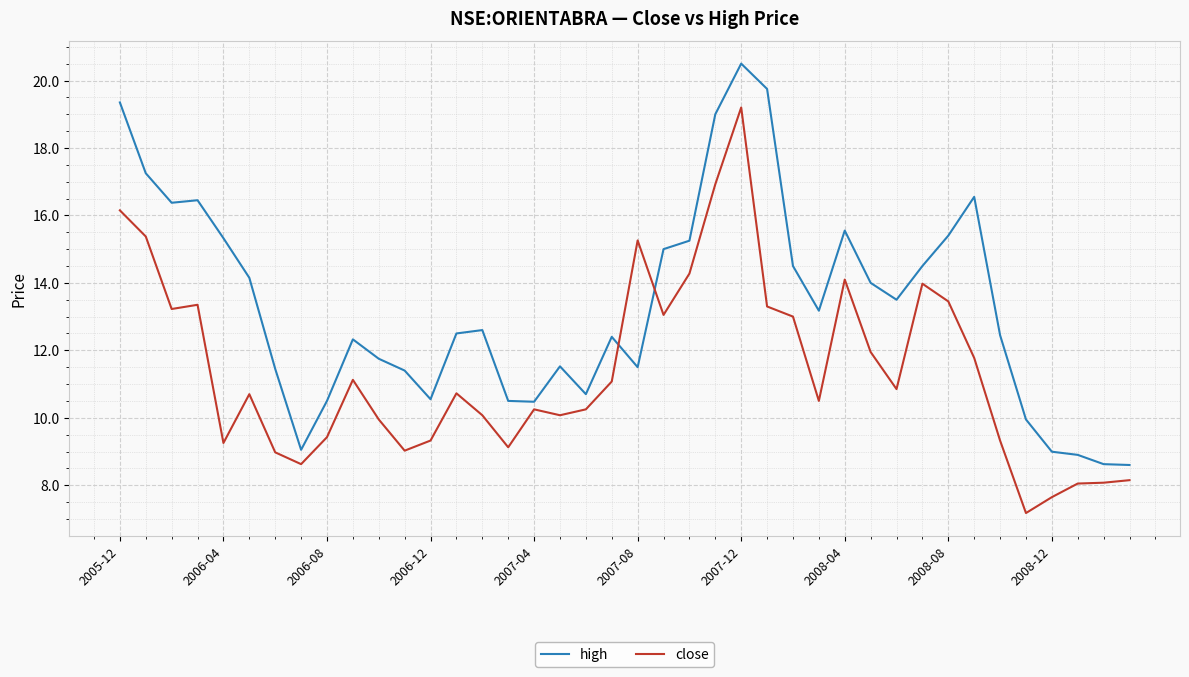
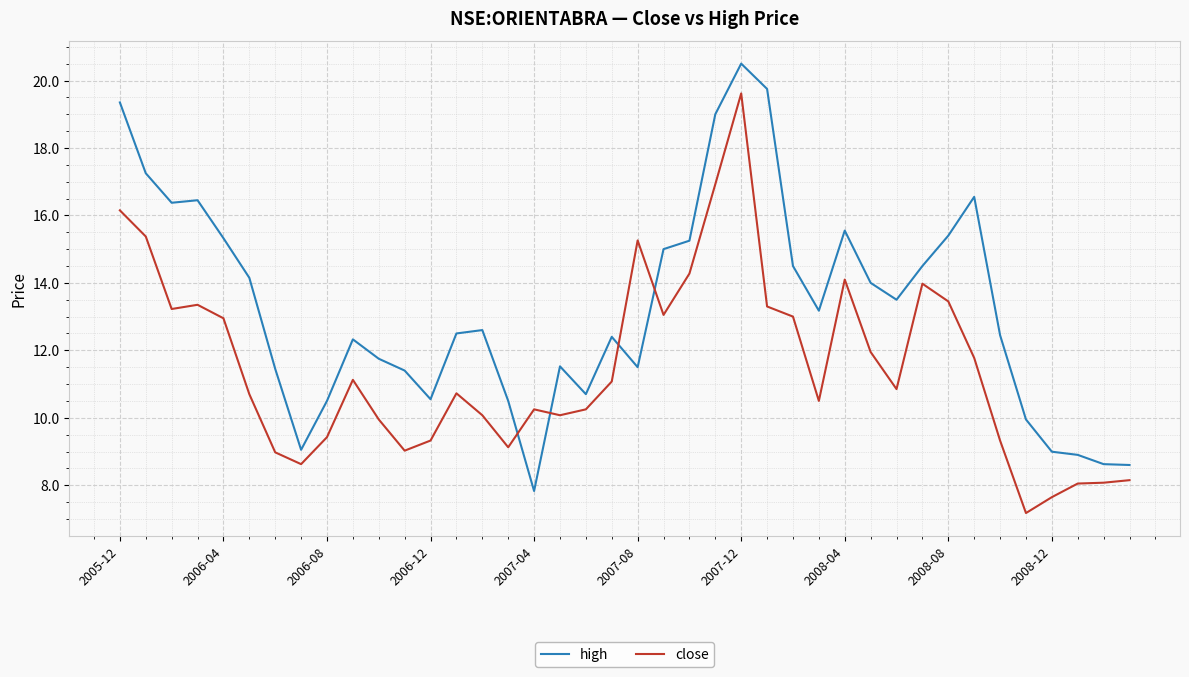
  {
    "high": {
      "2005-12": 19.4,
      "2006-04": 15.3,
      "2006-08": 10.5,
      "2006-12": 10.6,
-     "2007-04": 10.5,
+     "2007-04": 7.8,
      "2007-08": 11.5,
      "2007-12": 20.5,
      "2008-04": 15.6,
      "2008-08": 15.4,
      "2008-12": 9.0
    },
    "close": {
      "2005-12": 16.1,
-     "2006-04": 9.3,
+     "2006-04": 13.0,
      "2006-08": 9.4,
      "2006-12": 9.3,
      "2007-04": 10.3,
      "2007-08": 15.3,
-     "2007-12": 19.2,
+     "2007-12": 19.6,
      "2008-04": 14.1,
      "2008-08": 13.5,
      "2008-12": 7.6
    }
  }
